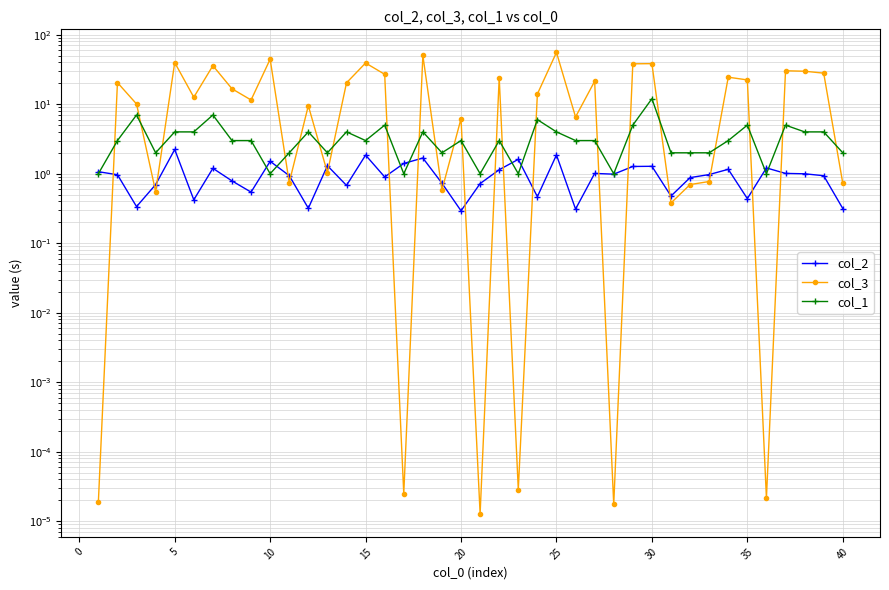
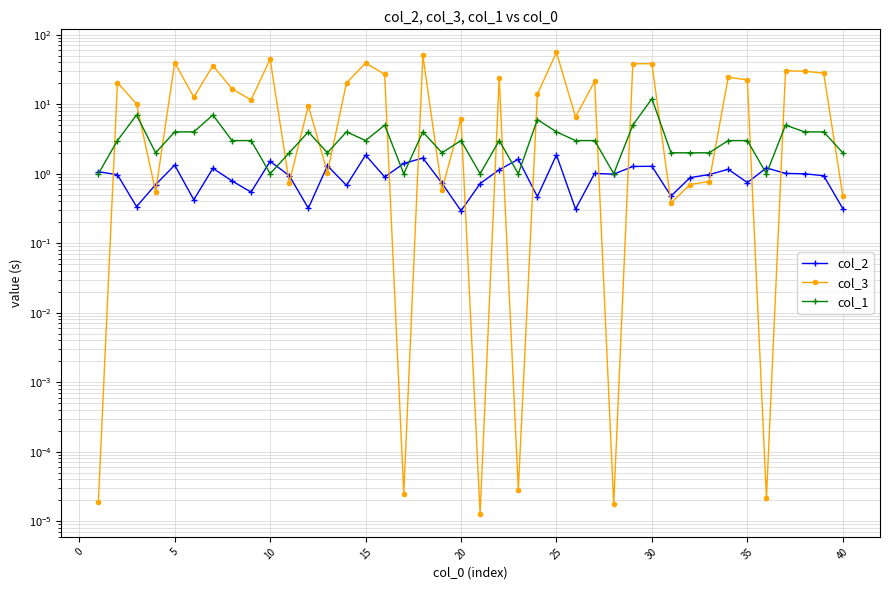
  {
    "col_2": {
-     "5": 2.2,
+     "5": 1.3,
      "10": 1.5,
      "15": 1.9,
      "20": 0.3,
      "25": 1.9,
      "30": 1.3,
-     "35": 0.4,
+     "35": 0.7,
      "40": 0.3
    },
    "col_3": {
      "5": 40,
      "10": 40,
      "15": 40,
      "20": 6,
      "25": 60,
      "30": 40,
      "35": 22,
-     "40": 0.7
+     "40": 0.5
    },
    "col_1": {
      "5": 4,
      "10": 1,
      "15": 3,
      "20": 3,
      "25": 4,
      "30": 12,
-     "35": 5,
+     "35": 3,
      "40": 2
    }
  }
